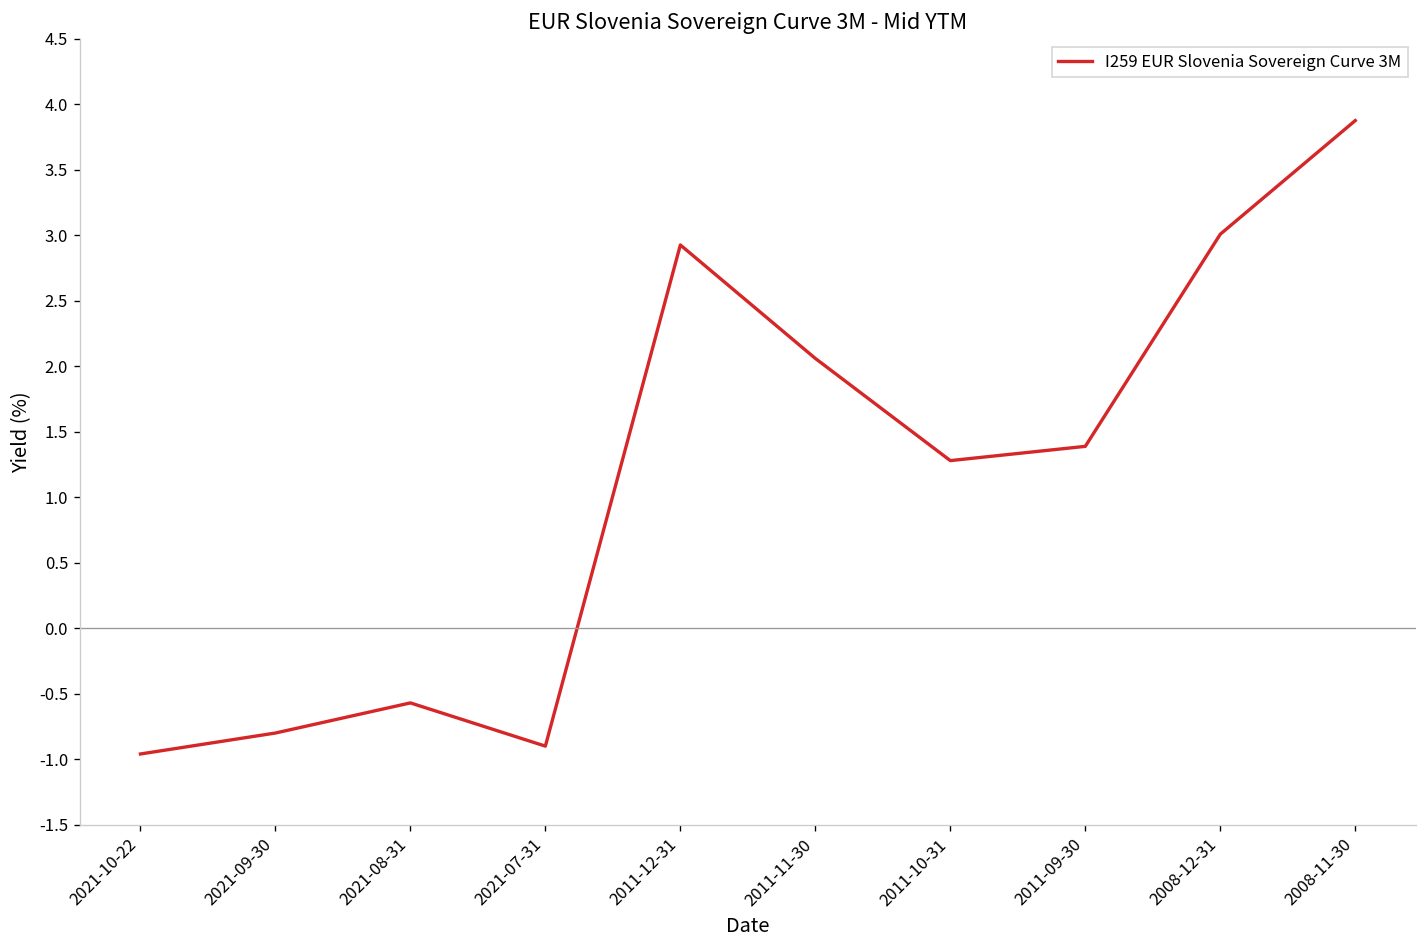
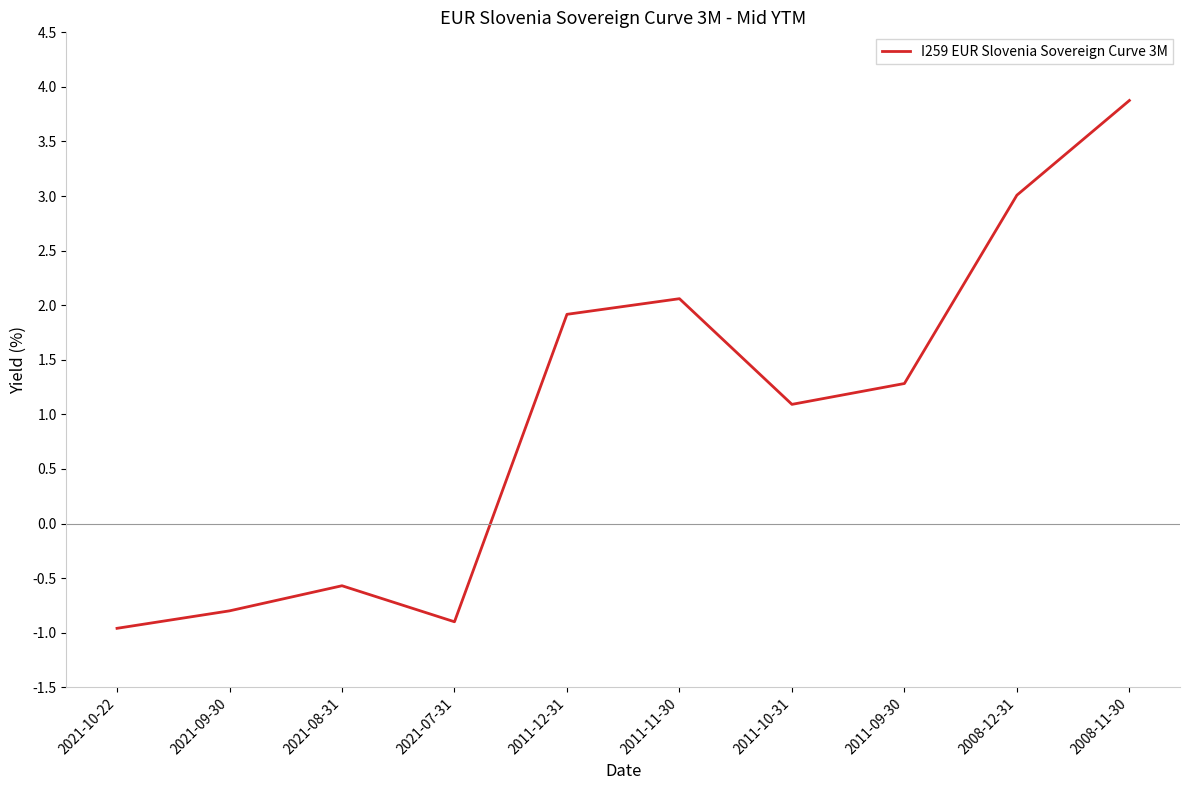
  {
    "2021-10-22": -0.96,
    "2021-09-30": -0.80,
    "2021-08-31": -0.57,
    "2021-07-31": -0.90,
-   "2011-12-31": 2.93,
+   "2011-12-31": 1.92,
    "2011-11-30": 2.06,
-   "2011-10-31": 1.28,
-   "2011-09-30": 1.39,
+   "2011-10-31": 1.09,
+   "2011-09-30": 1.28,
    "2008-12-31": 3.01,
    "2008-11-30": 3.88
  }
